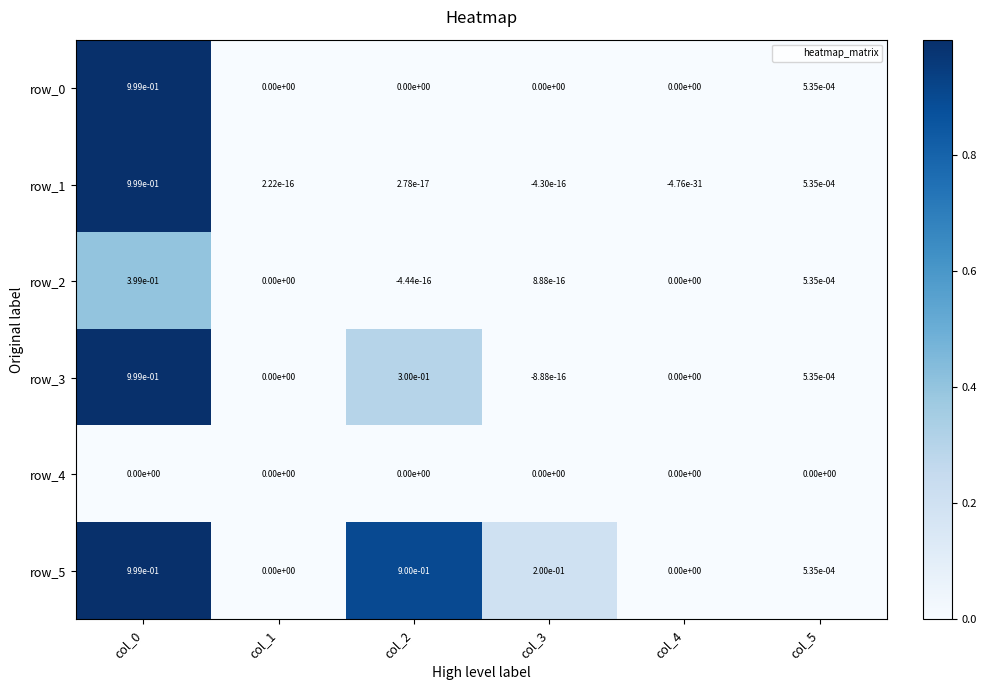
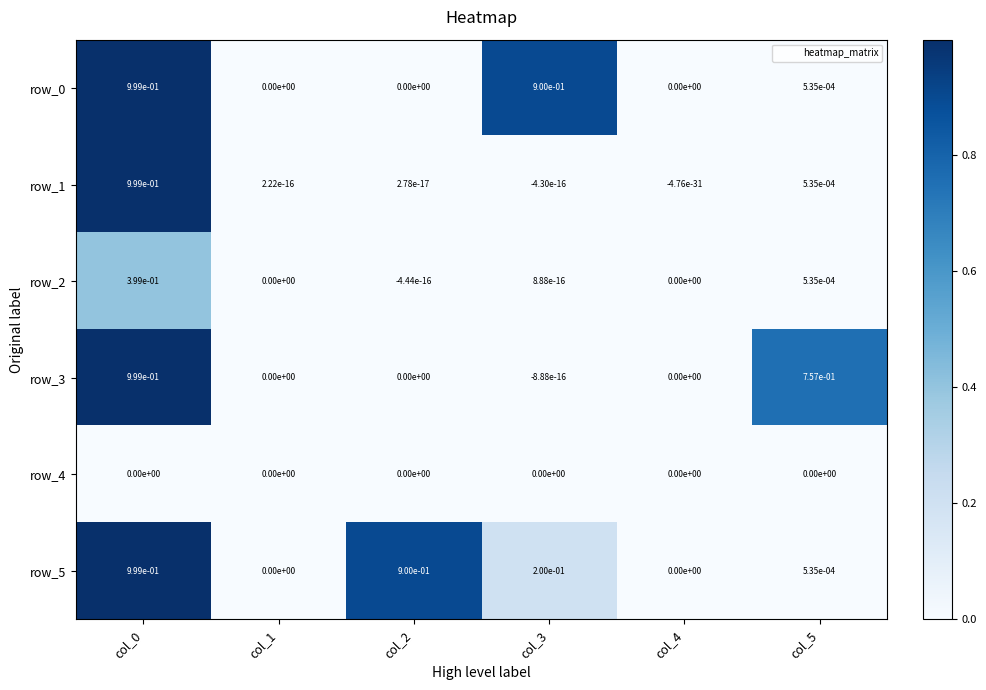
  {
    "row_0": {
      "col_0": "9.99e-01",
      "col_1": "0.00e+00",
      "col_2": "0.00e+00",
-     "col_3": "0.00e+00",
+     "col_3": "9.00e-01",
      "col_4": "0.00e+00",
      "col_5": "5.35e-04"
    },
    "row_1": {
      "col_0": "9.99e-01",
      "col_1": "2.22e-16",
      "col_2": "2.78e-17",
      "col_3": "-4.30e-16",
      "col_4": "-4.76e-31",
      "col_5": "5.35e-04"
    },
    "row_2": {
      "col_0": "3.99e-01",
      "col_1": "0.00e+00",
      "col_2": "-4.44e-16",
      "col_3": "8.88e-16",
      "col_4": "0.00e+00",
      "col_5": "5.35e-04"
    },
    "row_3": {
      "col_0": "9.99e-01",
      "col_1": "0.00e+00",
-     "col_2": "3.00e-01",
+     "col_2": "0.00e+00",
      "col_3": "-8.88e-16",
      "col_4": "0.00e+00",
-     "col_5": "5.35e-04"
+     "col_5": "7.57e-01"
    },
    "row_4": {
      "col_0": "0.00e+00",
      "col_1": "0.00e+00",
      "col_2": "0.00e+00",
      "col_3": "0.00e+00",
      "col_4": "0.00e+00",
      "col_5": "0.00e+00"
    },
    "row_5": {
      "col_0": "9.99e-01",
      "col_1": "0.00e+00",
      "col_2": "9.00e-01",
      "col_3": "2.00e-01",
      "col_4": "0.00e+00",
      "col_5": "5.35e-04"
    }
  }
